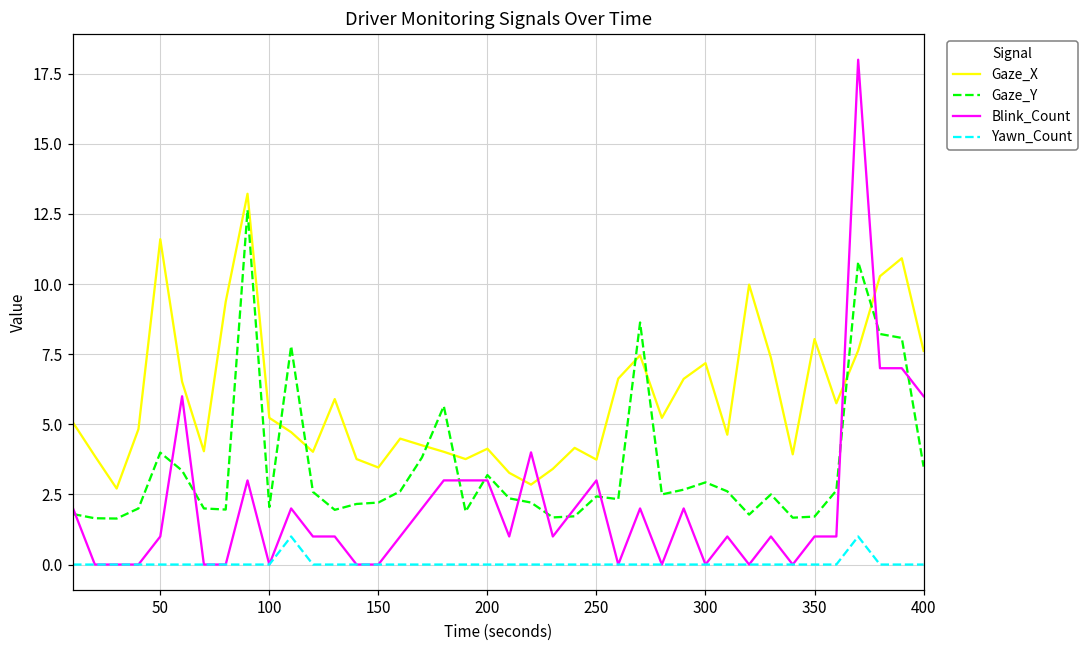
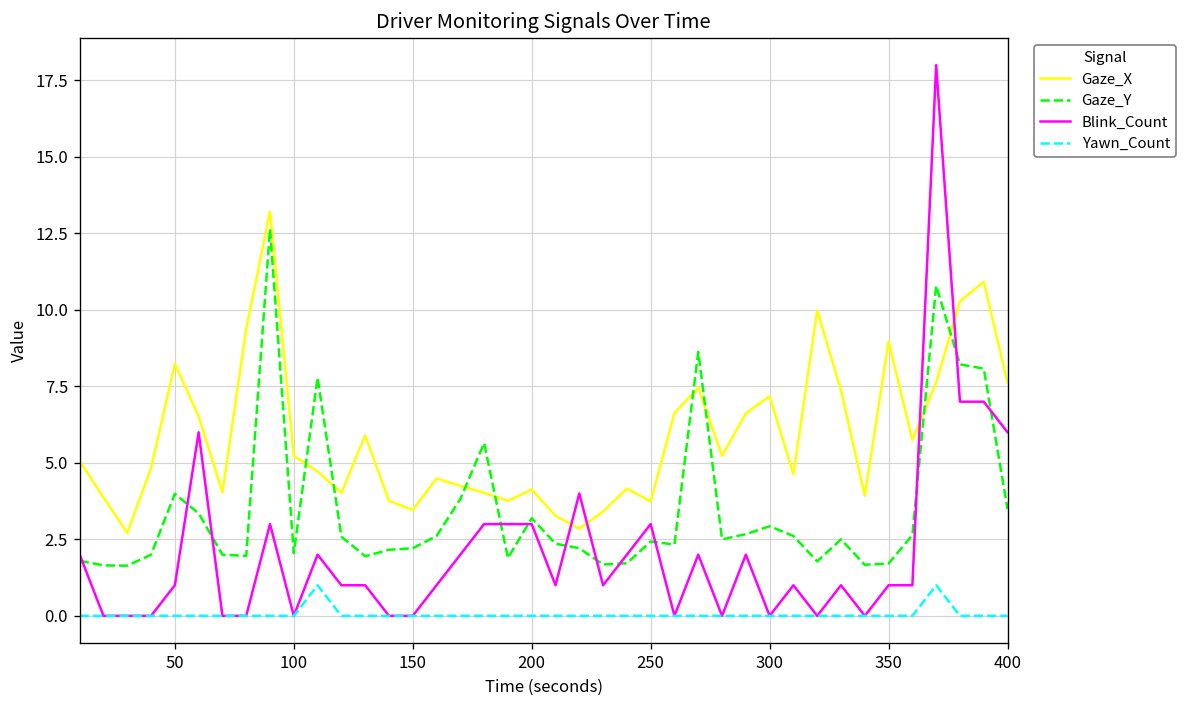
  {
    "Gaze_X": {
-     "50": 11.6,
+     "50": 8.2,
      "100": 5.2,
      "150": 3.5,
      "200": 4.1,
      "250": 3.7,
      "300": 7.2,
-     "350": 8.0,
+     "350": 9.0,
      "400": 7.6
    },
    "Gaze_Y": {
      "50": 4.0,
      "100": 2.1,
      "150": 2.2,
      "200": 3.2,
      "250": 2.4,
      "300": 2.9,
      "350": 1.7,
      "400": 3.5
    },
    "Blink_Count": {
      "50": 1.0,
      "200": 3.0,
      "250": 3.0,
      "350": 1.0,
      "400": 6.0
    },
    "Yawn_Count": {
      "50": 0.0,
      "200": 0.0,
      "250": 0.0,
      "350": 0.0,
      "400": 0.0
    }
  }
